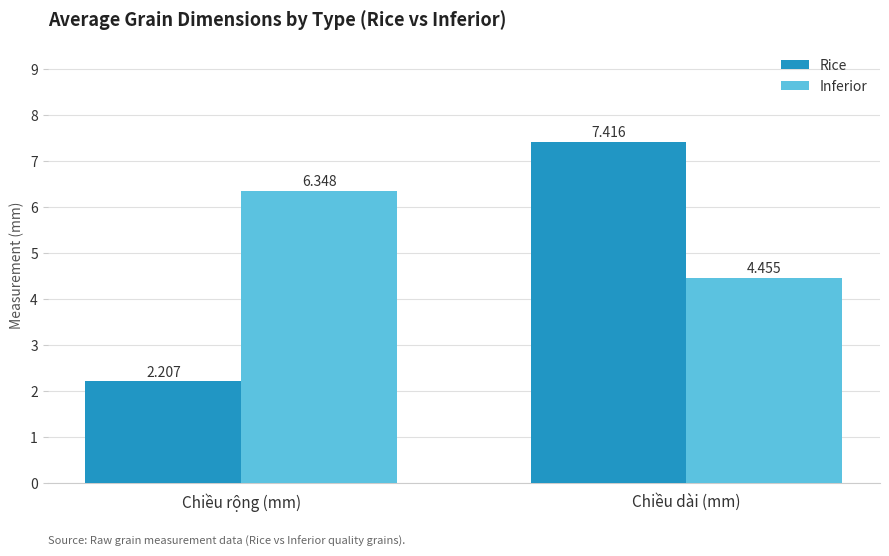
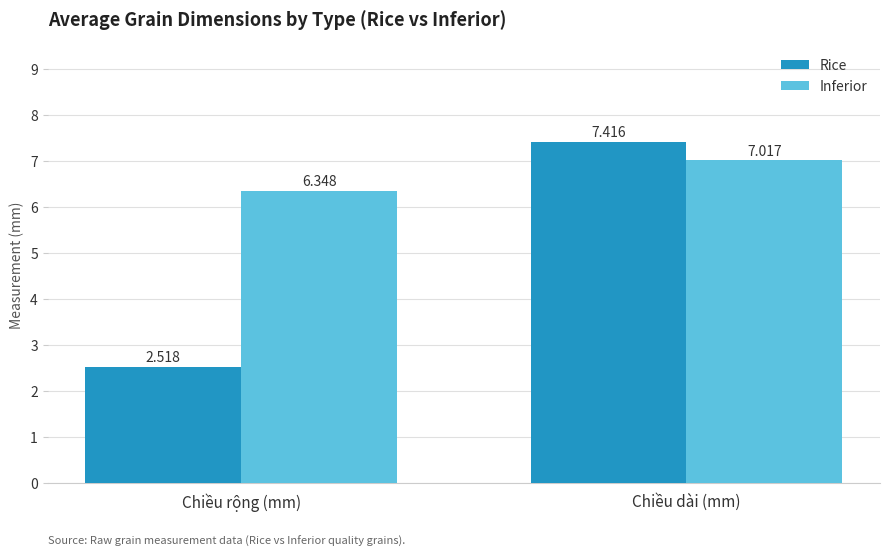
  {
    "Rice": {
-     "Chiều rộng (mm)": 2.207,
+     "Chiều rộng (mm)": 2.518,
      "Chiều dài (mm)": 7.416
    },
    "Inferior": {
      "Chiều rộng (mm)": 6.348,
-     "Chiều dài (mm)": 4.455
+     "Chiều dài (mm)": 7.017
    }
  }
